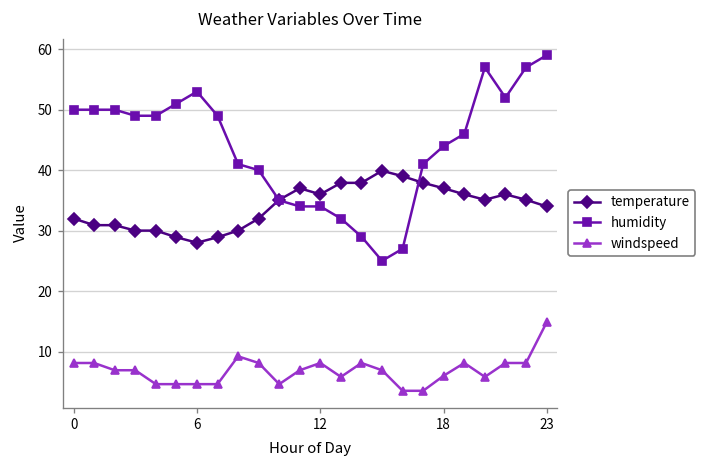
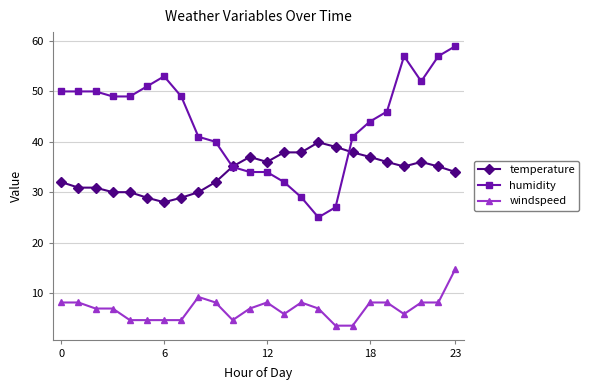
  {
    "windspeed": {
      "0": 8,
      "6": 5,
      "12": 8,
-     "18": 6,
+     "18": 8,
      "23": 15
    }
  }
